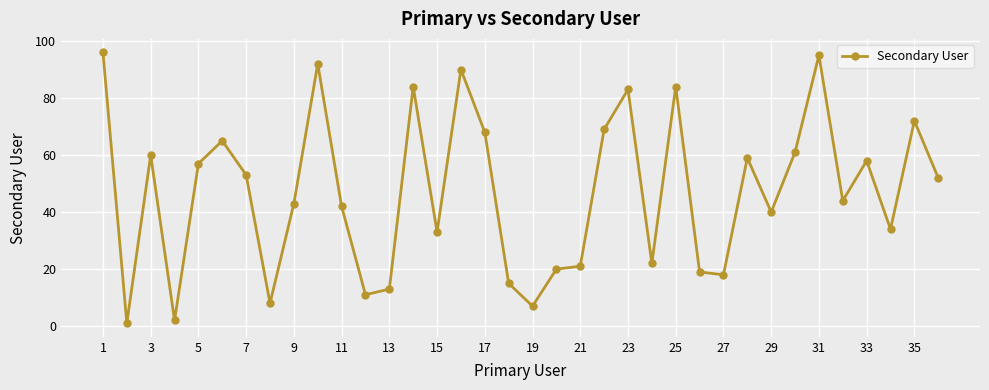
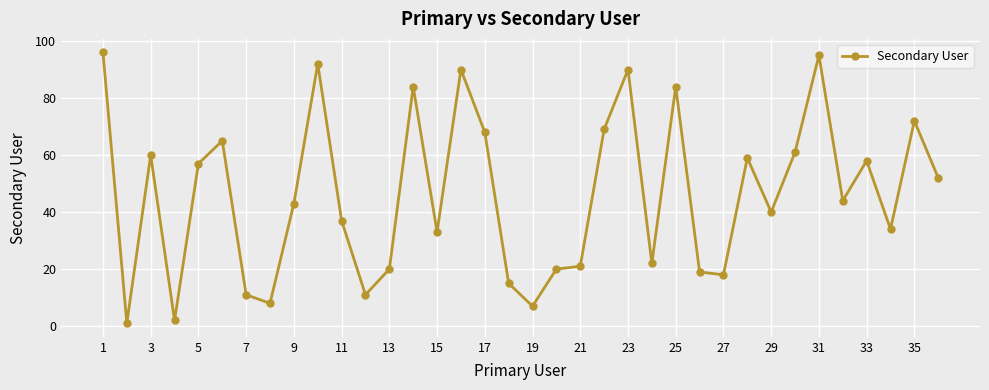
  {
    "1": 96,
    "3": 60,
    "5": 57,
-   "7": 53,
+   "7": 11,
    "9": 43,
-   "11": 42,
-   "13": 13,
+   "11": 37,
+   "13": 20,
    "15": 33,
    "17": 68,
    "19": 7,
    "21": 21,
-   "23": 83,
+   "23": 90,
    "25": 84,
    "27": 18,
    "29": 40,
    "31": 95,
    "33": 58,
    "35": 72
  }
